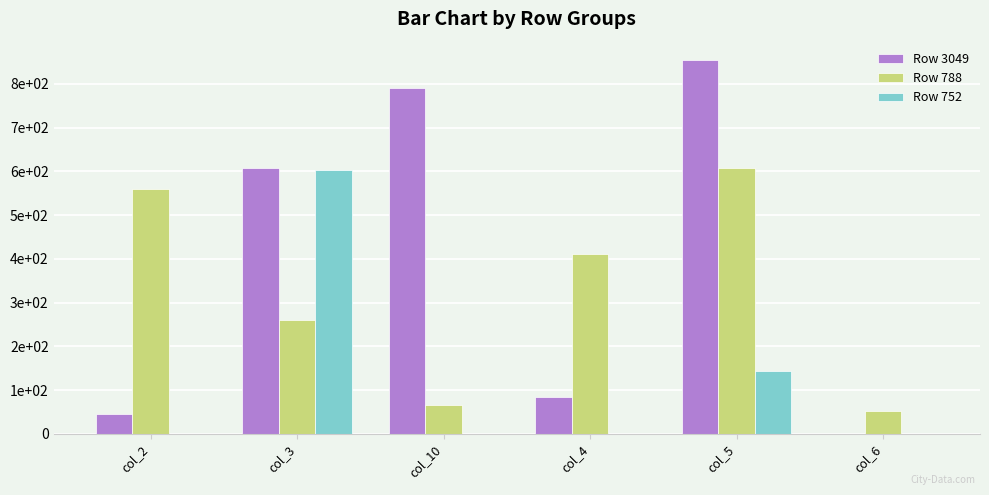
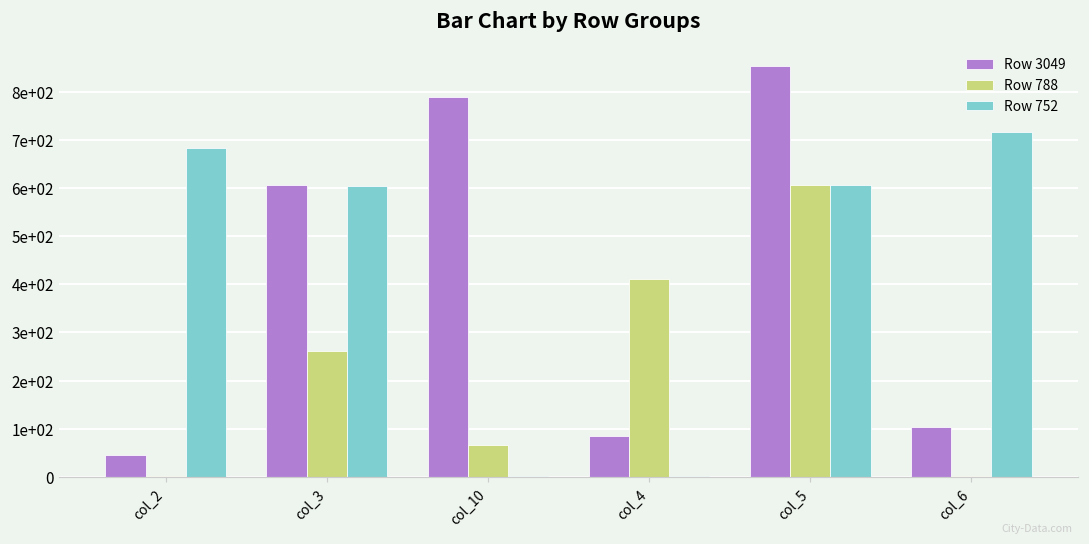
  {
    "Row 3049": {
      "col_2": 50,
      "col_3": 610,
      "col_10": 790,
      "col_4": 80,
      "col_5": 850,
-     "col_6": 0
+     "col_6": 100
    },
    "Row 788": {
-     "col_2": 560,
+     "col_2": 0,
      "col_3": 260,
      "col_10": 70,
      "col_4": 410,
      "col_5": 610,
-     "col_6": 50
+     "col_6": 0
    },
    "Row 752": {
-     "col_2": 0,
+     "col_2": 680,
      "col_3": 600,
-     "col_5": 140,
-     "col_6": 0
+     "col_5": 610,
+     "col_6": 720
    }
  }
